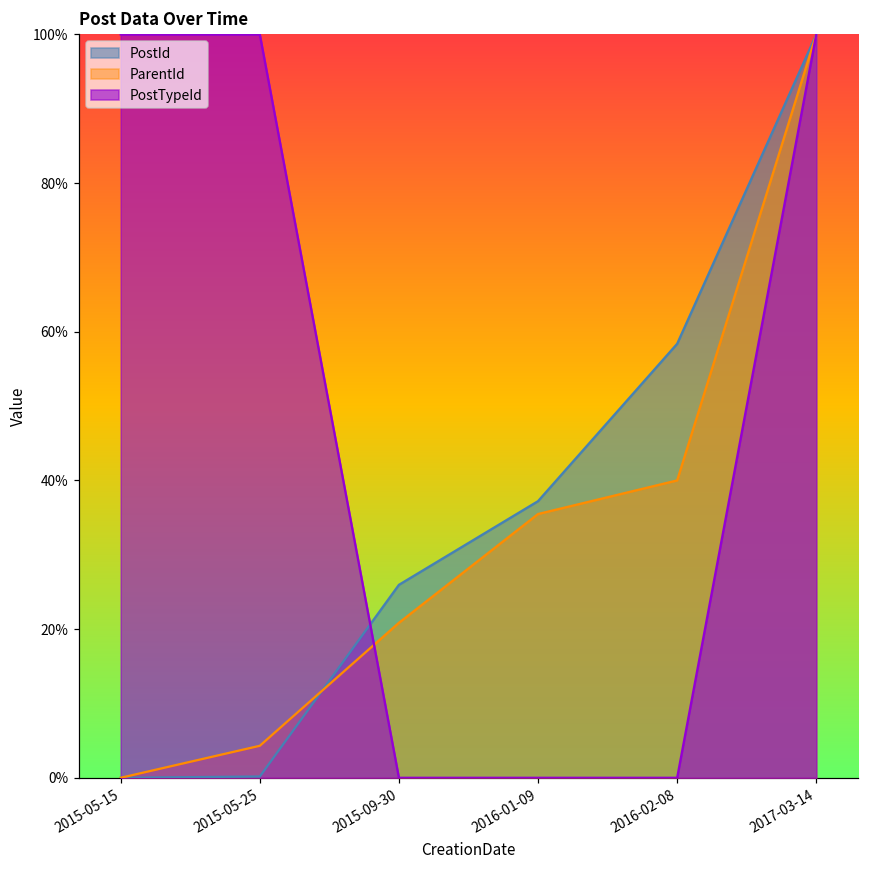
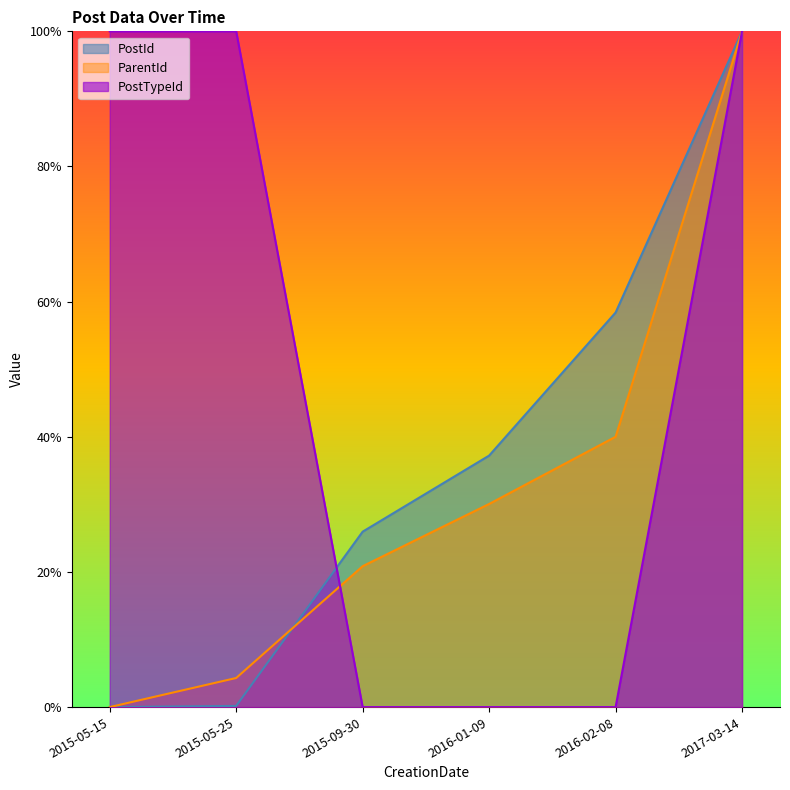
  {
    "PostId": {
      "2015-05-25": "0%",
      "2015-09-30": "26%",
      "2016-01-09": "37%",
      "2016-02-08": "58%"
    },
    "ParentId": {
      "2015-05-25": "4%",
      "2015-09-30": "21%",
-     "2016-01-09": "35%",
+     "2016-01-09": "30%",
      "2016-02-08": "40%"
    },
    "PostTypeId": {
      "2015-05-15": "100%",
      "2015-05-25": "100%",
      "2015-09-30": "0%",
      "2016-01-09": "0%",
      "2016-02-08": "0%"
    }
  }
